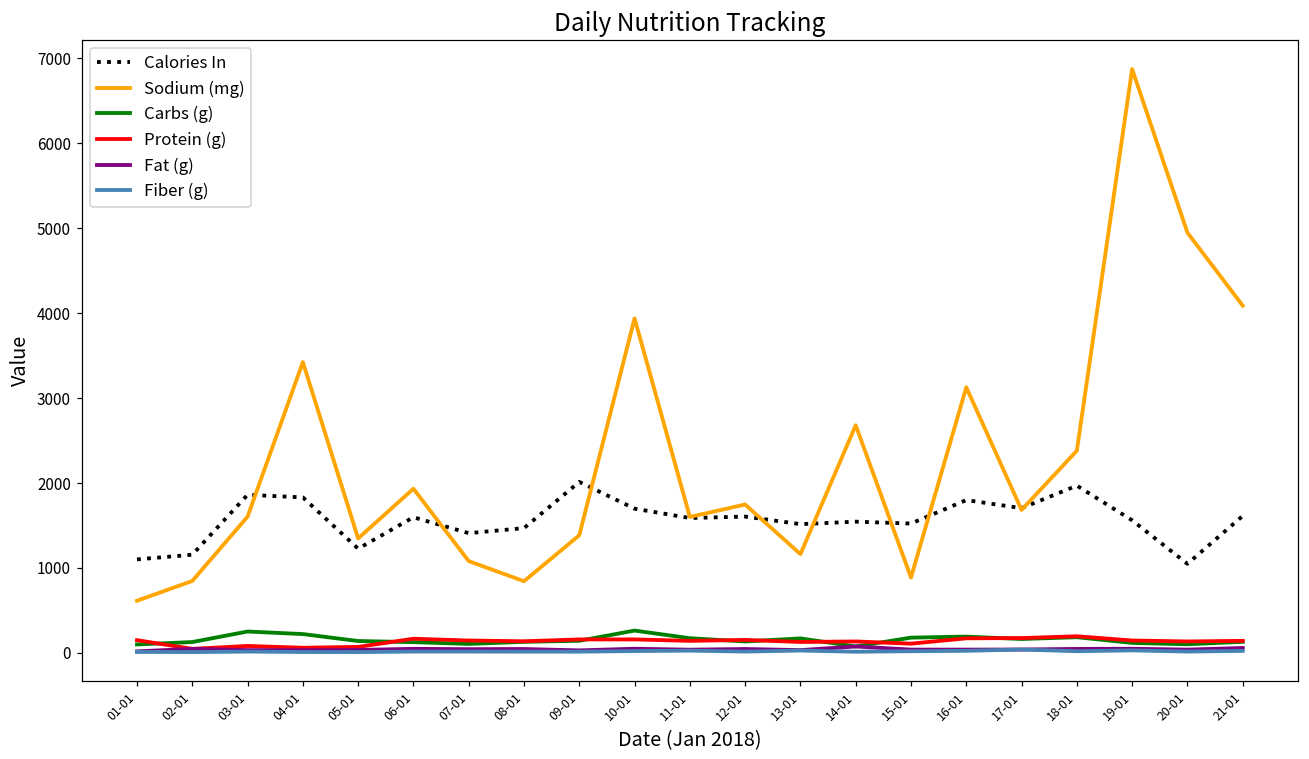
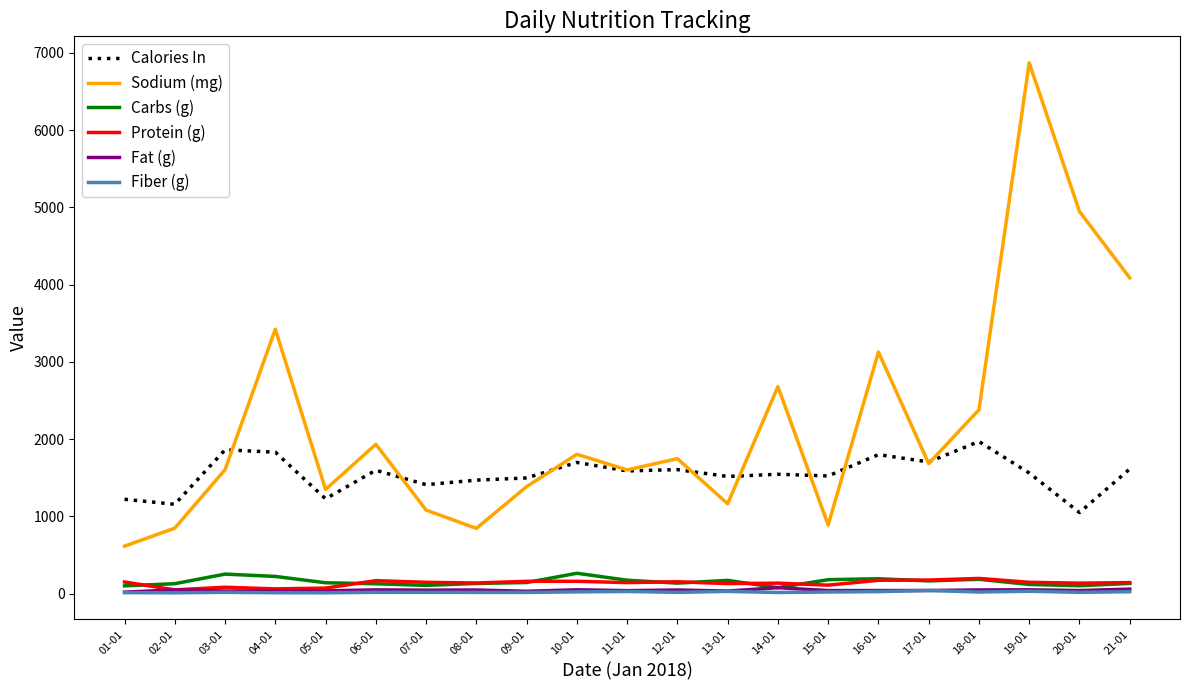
  {
    "Calories In": {
-     "01-01": 1100,
+     "01-01": 1200,
      "02-01": 1200,
      "03-01": 1900,
      "04-01": 1800,
      "05-01": 1200,
      "06-01": 1600,
      "07-01": 1400,
      "08-01": 1500,
-     "09-01": 2000,
+     "09-01": 1500,
      "10-01": 1700,
      "12-01": 1600,
      "13-01": 1500,
      "14-01": 1500,
      "15-01": 1500,
      "16-01": 1800,
      "18-01": 2000,
      "19-01": 1600,
      "20-01": 1000,
      "21-01": 1600
    },
    "Sodium (mg)": {
      "01-01": 600,
      "02-01": 800,
      "03-01": 1600,
      "04-01": 3400,
      "05-01": 1300,
      "06-01": 1900,
      "07-01": 1100,
      "08-01": 800,
      "09-01": 1400,
-     "10-01": 3900,
+     "10-01": 1800,
      "12-01": 1700,
      "13-01": 1200,
      "14-01": 2700,
      "15-01": 900,
      "16-01": 3100,
      "18-01": 2400,
      "19-01": 6900,
      "20-01": 4900,
      "21-01": 4100
    },
    "Carbs (g)": {
      "01-01": 100,
      "02-01": 100,
      "03-01": 300,
      "04-01": 200,
      "05-01": 100,
      "06-01": 100,
      "07-01": 100,
      "10-01": 300,
      "13-01": 200,
      "15-01": 200,
      "20-01": 100
    },
    "Protein (g)": {
      "01-01": 200,
      "03-01": 100,
      "05-01": 100,
      "06-01": 200,
      "07-01": 100,
      "10-01": 200,
      "13-01": 100,
      "14-01": 100,
      "15-01": 100,
      "20-01": 100
    },
    "Fat (g)": {
      "21-01": 100
    },
    "Fiber (g)": {
      "02-01": 0,
      "14-01": 0,
      "21-01": 0
    }
  }
